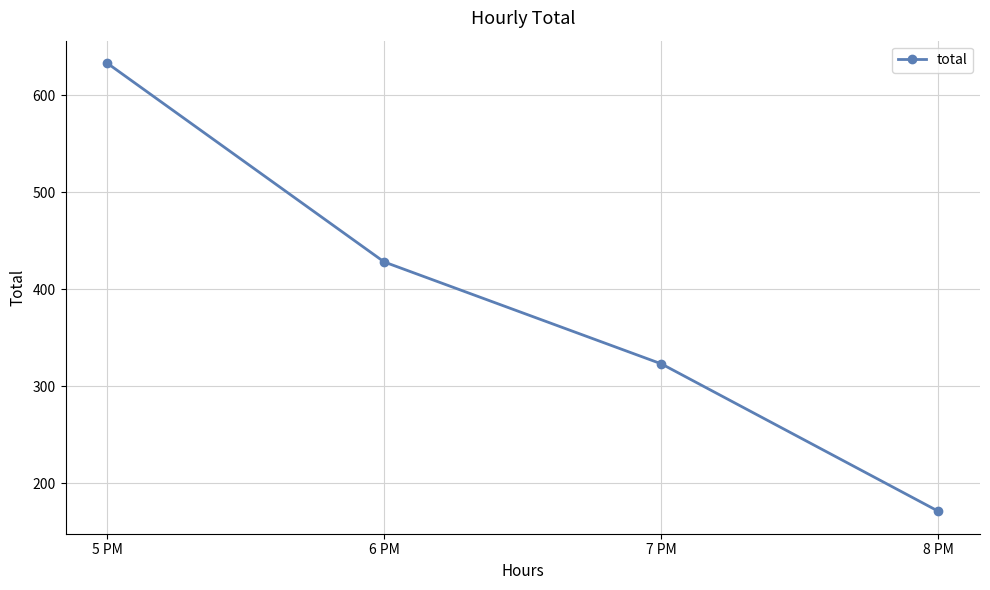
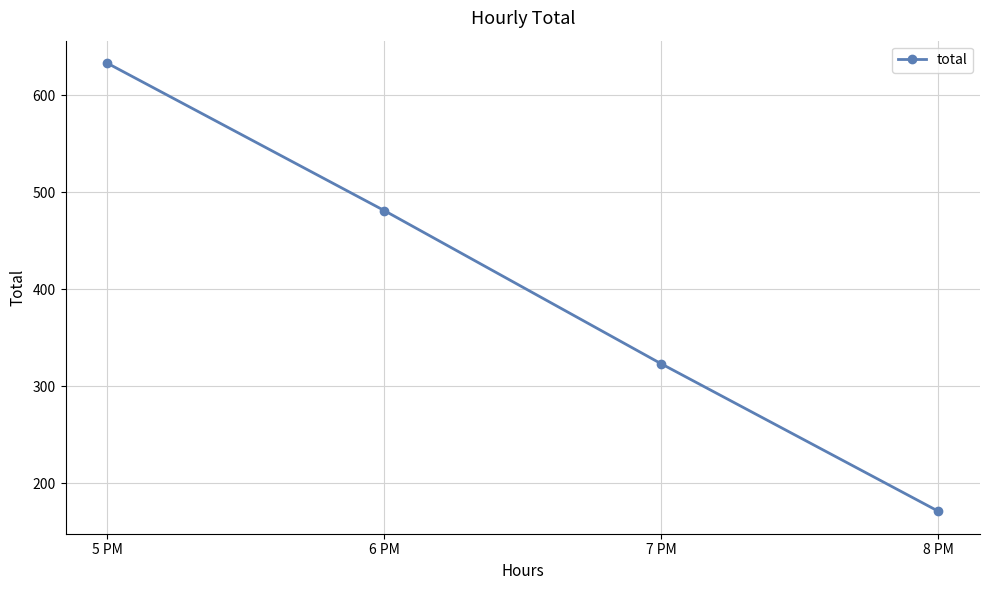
  {
    "5 PM": 630,
-   "6 PM": 430,
+   "6 PM": 480,
    "7 PM": 320,
    "8 PM": 170
  }
